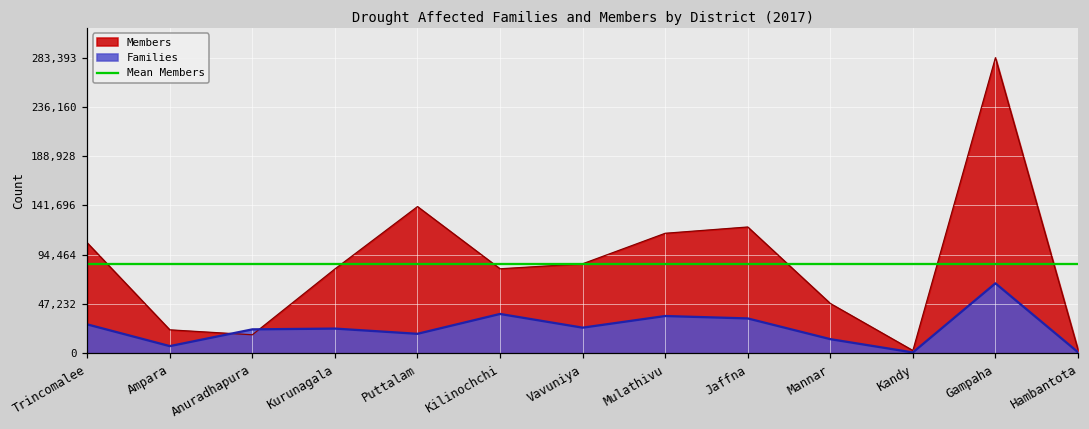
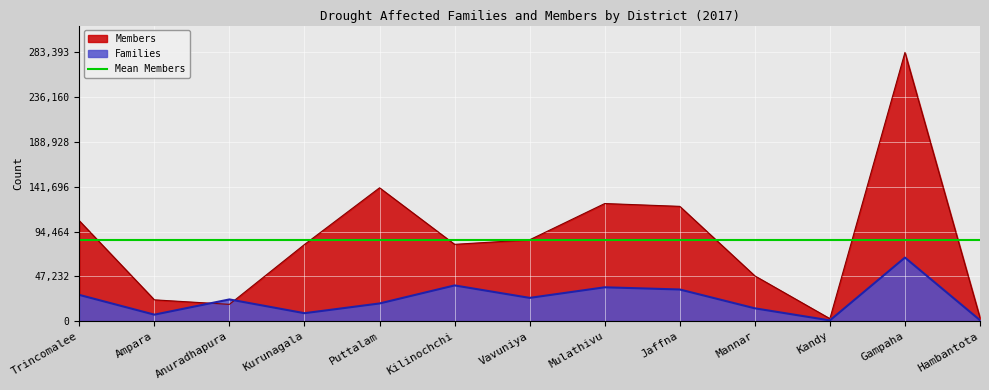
  {
    "Members": {
      "Trincomalee": "110,000",
      "Ampara": "20,000",
      "Anuradhapura": "20,000",
      "Kurunagala": "80,000",
      "Puttalam": "140,000",
      "Kilinochchi": "80,000",
      "Vavuniya": "90,000",
-     "Mulathivu": "115,000",
+     "Mulathivu": "124,000",
      "Jaffna": "120,000",
      "Mannar": "50,000",
      "Gampaha": "280,000"
    },
    "Families": {
      "Trincomalee": "30,000",
      "Ampara": "10,000",
      "Anuradhapura": "20,000",
-     "Kurunagala": "20,000",
+     "Kurunagala": "10,000",
      "Puttalam": "20,000",
      "Kilinochchi": "40,000",
      "Vavuniya": "20,000",
      "Mulathivu": "40,000",
      "Jaffna": "30,000",
      "Mannar": "10,000",
      "Gampaha": "70,000"
    }
  }
